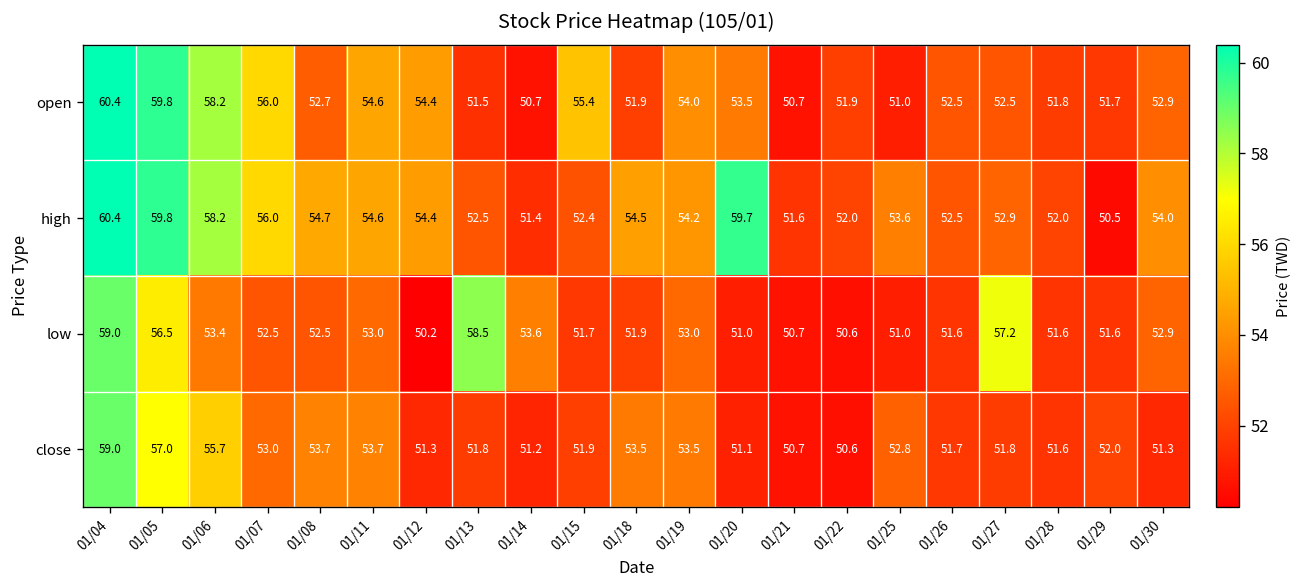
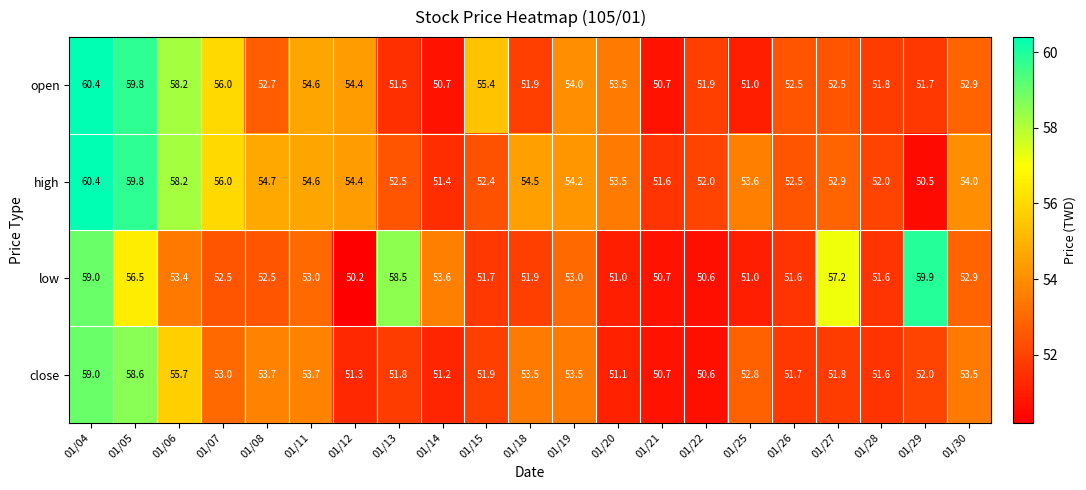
  {
    "open": {
      "01/04": 60.4,
      "01/05": 59.8,
      "01/06": 58.2,
      "01/07": 56.0,
      "01/08": 52.7,
      "01/11": 54.6,
      "01/12": 54.4,
      "01/13": 51.5,
      "01/14": 50.7,
      "01/15": 55.4,
      "01/18": 51.9,
      "01/19": 54.0,
      "01/20": 53.5,
      "01/21": 50.7,
      "01/22": 51.9,
      "01/25": 51.0,
      "01/26": 52.5,
      "01/27": 52.5,
      "01/28": 51.8,
      "01/29": 51.7,
      "01/30": 52.9
    },
    "high": {
      "01/04": 60.4,
      "01/05": 59.8,
      "01/06": 58.2,
      "01/07": 56.0,
      "01/08": 54.7,
      "01/11": 54.6,
      "01/12": 54.4,
      "01/13": 52.5,
      "01/14": 51.4,
      "01/15": 52.4,
      "01/18": 54.5,
      "01/19": 54.2,
-     "01/20": 59.7,
+     "01/20": 53.5,
      "01/21": 51.6,
      "01/22": 52.0,
      "01/25": 53.6,
      "01/26": 52.5,
      "01/27": 52.9,
      "01/28": 52.0,
      "01/29": 50.5,
      "01/30": 54.0
    },
    "low": {
      "01/04": 59.0,
      "01/05": 56.5,
      "01/06": 53.4,
      "01/07": 52.5,
      "01/08": 52.5,
      "01/11": 53.0,
      "01/12": 50.2,
      "01/13": 58.5,
      "01/14": 53.6,
      "01/15": 51.7,
      "01/18": 51.9,
      "01/19": 53.0,
      "01/20": 51.0,
      "01/21": 50.7,
      "01/22": 50.6,
      "01/25": 51.0,
      "01/26": 51.6,
      "01/27": 57.2,
      "01/28": 51.6,
-     "01/29": 51.6,
+     "01/29": 59.9,
      "01/30": 52.9
    },
    "close": {
      "01/04": 59.0,
-     "01/05": 57.0,
+     "01/05": 58.6,
      "01/06": 55.7,
      "01/07": 53.0,
      "01/08": 53.7,
      "01/11": 53.7,
      "01/12": 51.3,
      "01/13": 51.8,
      "01/14": 51.2,
      "01/15": 51.9,
      "01/18": 53.5,
      "01/19": 53.5,
      "01/20": 51.1,
      "01/21": 50.7,
      "01/22": 50.6,
      "01/25": 52.8,
      "01/26": 51.7,
      "01/27": 51.8,
      "01/28": 51.6,
      "01/29": 52.0,
-     "01/30": 51.3
+     "01/30": 53.5
    }
  }
